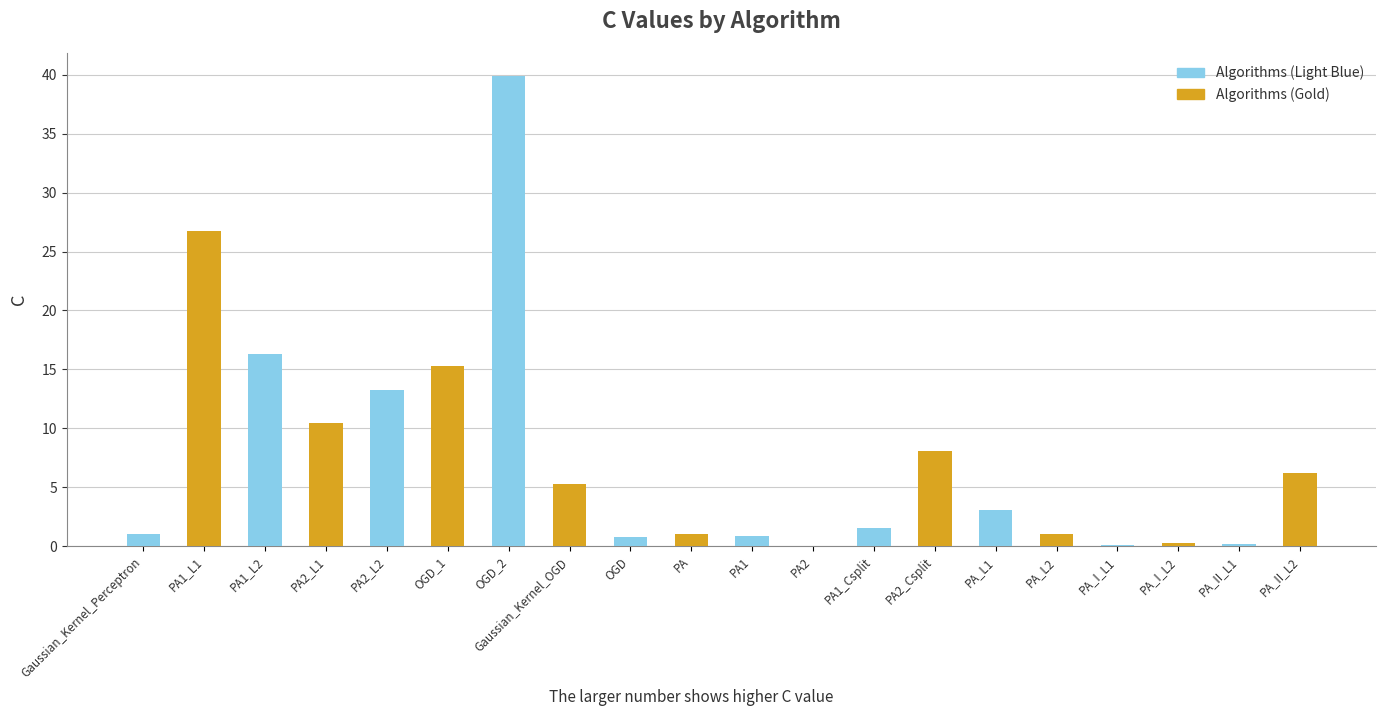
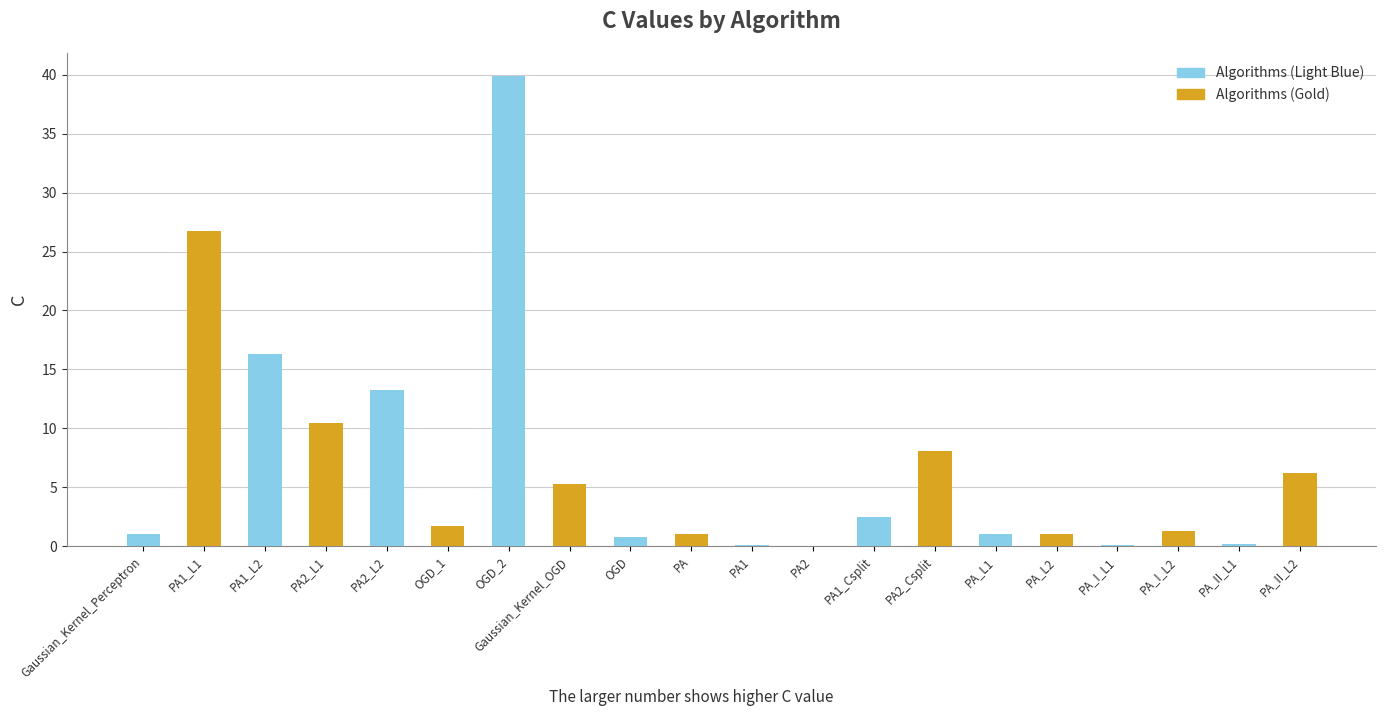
  {
    "Gaussian_Kernel_Perceptron": 1.0,
    "PA1_L1": 26.7,
    "PA1_L2": 16.3,
    "PA2_L1": 10.5,
    "PA2_L2": 13.3,
-   "OGD_1": 15.3,
+   "OGD_1": 1.7,
    "OGD_2": 39.8,
    "Gaussian_Kernel_OGD": 5.3,
    "OGD": 0.8,
    "PA": 1.0,
-   "PA1": 0.8,
-   "PA1_Csplit": 1.6,
+   "PA1": 0.1,
+   "PA1_Csplit": 2.5,
    "PA2_Csplit": 8.1,
-   "PA_L1": 3.1,
+   "PA_L1": 1.0,
    "PA_L2": 1.0,
-   "PA_I_L2": 0.3,
+   "PA_I_L2": 1.3,
    "PA_II_L1": 0.2,
    "PA_II_L2": 6.2
  }
